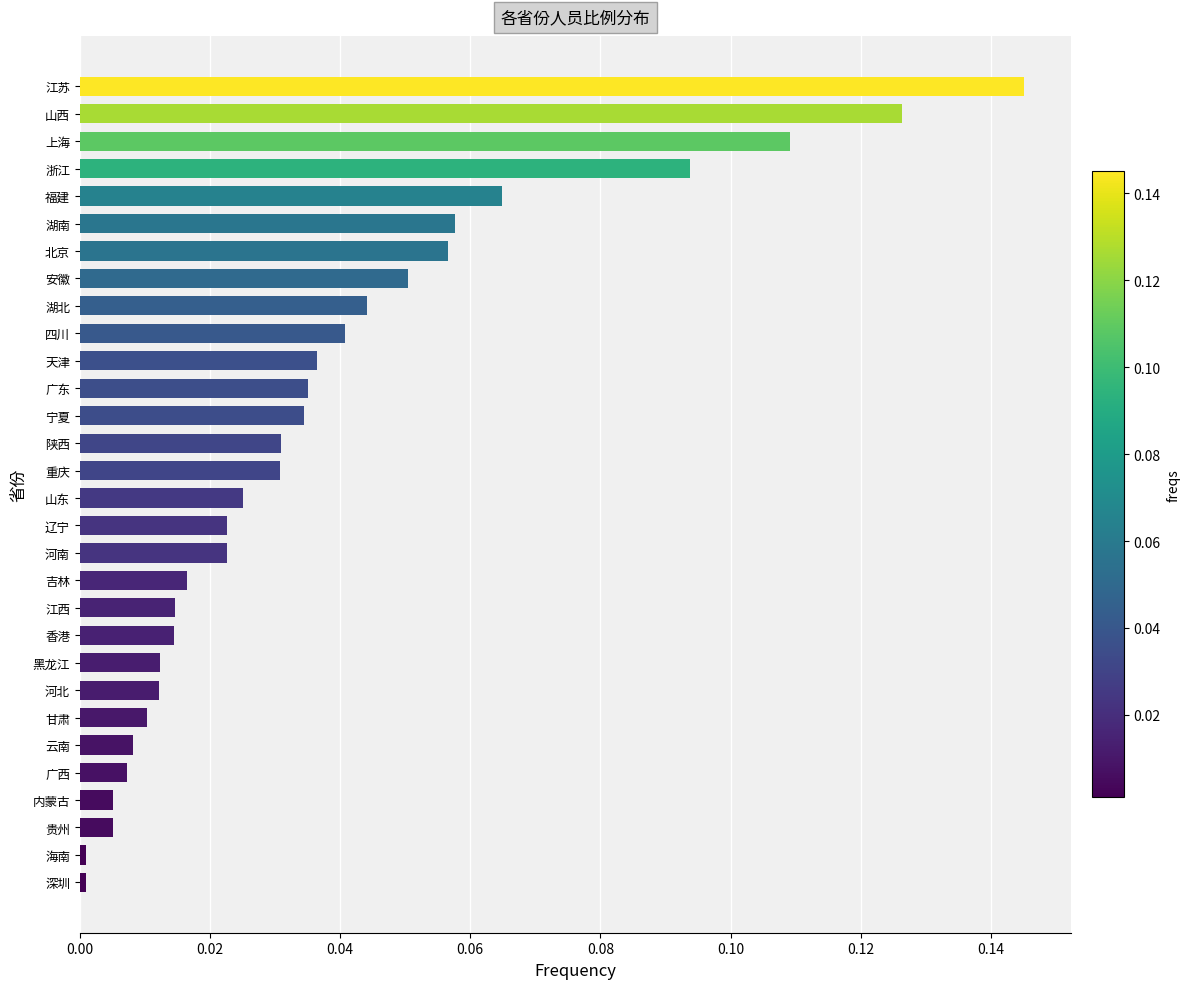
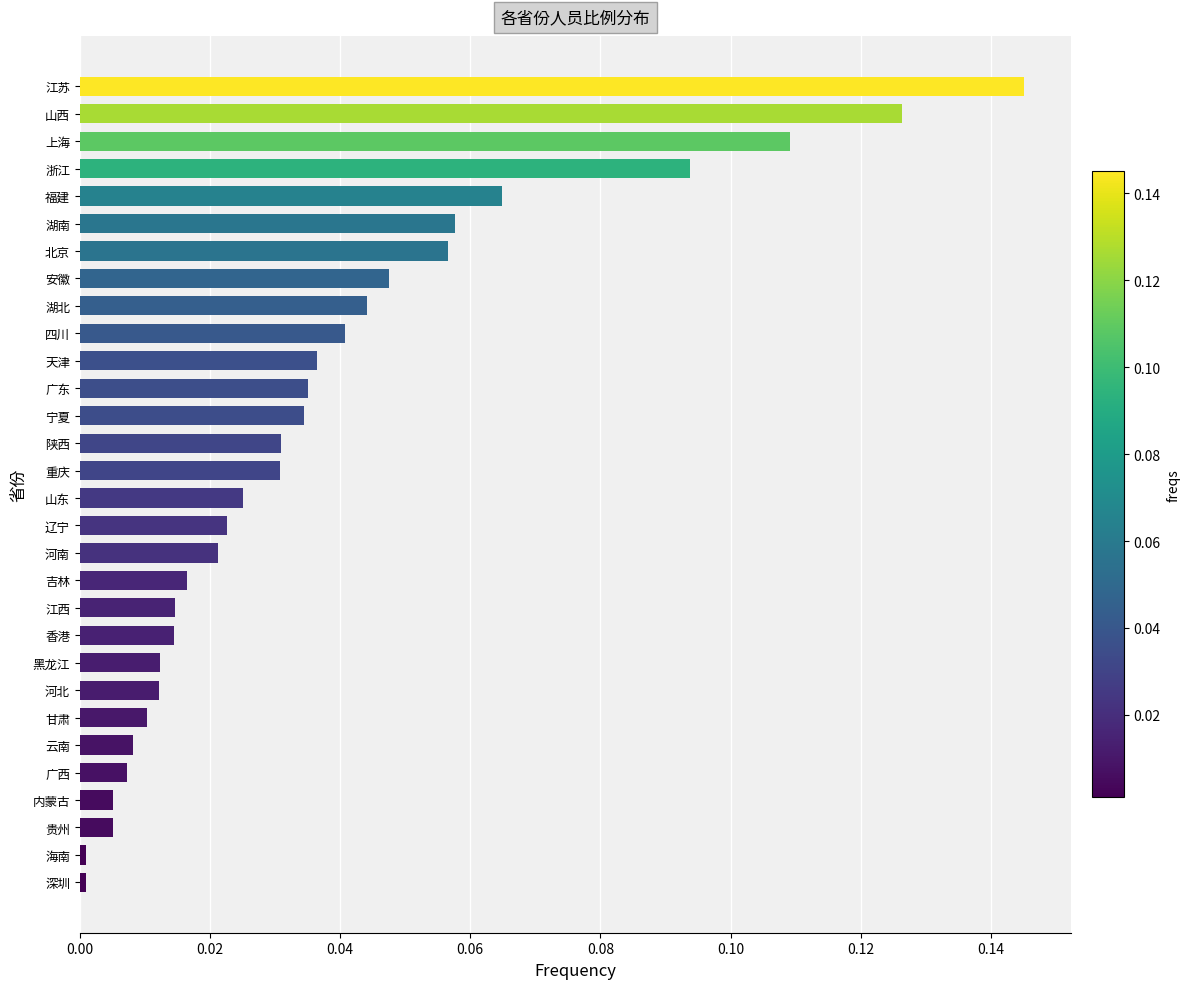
  {
    "江苏": 0.145,
    "山西": 0.126,
    "上海": 0.109,
    "浙江": 0.094,
    "福建": 0.065,
    "湖南": 0.058,
    "北京": 0.057,
-   "安徽": 0.050,
+   "安徽": 0.048,
    "湖北": 0.044,
    "四川": 0.041,
    "天津": 0.036,
    "广东": 0.035,
    "宁夏": 0.034,
    "陕西": 0.031,
    "重庆": 0.031,
    "山东": 0.025,
    "辽宁": 0.023,
-   "河南": 0.023,
+   "河南": 0.021,
    "吉林": 0.016,
    "江西": 0.015,
    "香港": 0.014,
    "黑龙江": 0.012,
    "河北": 0.012,
    "甘肃": 0.010,
    "云南": 0.008,
    "广西": 0.007,
    "内蒙古": 0.005,
    "贵州": 0.005,
    "海南": 0.001,
    "深圳": 0.001
  }
